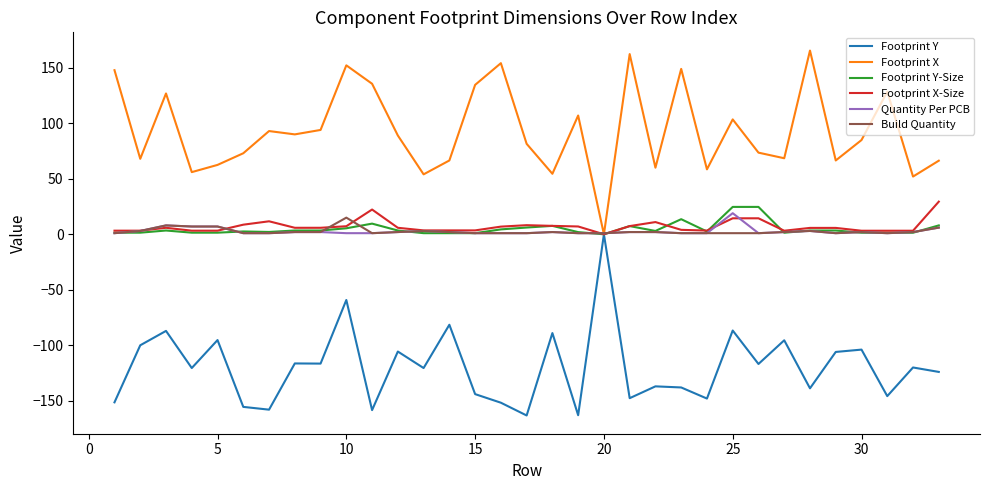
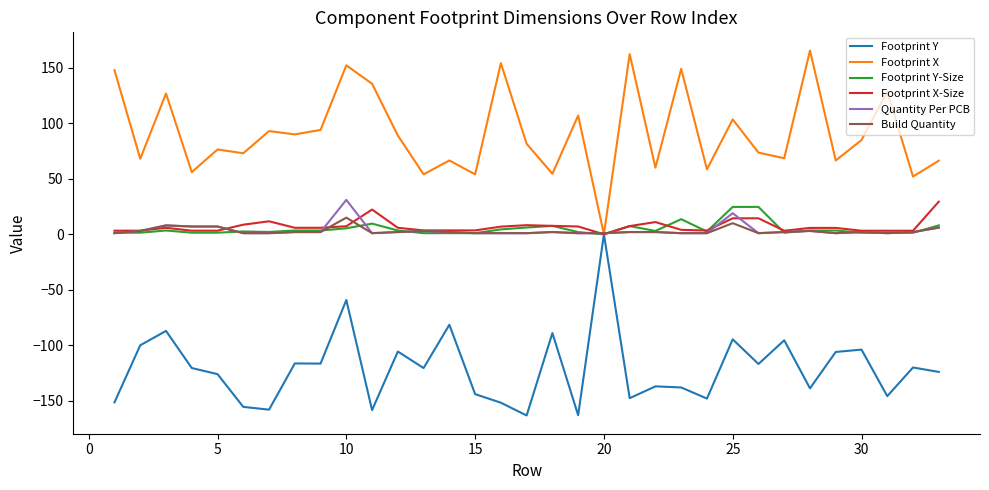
  {
    "Footprint Y": {
-     "5": -95,
+     "5": -126,
      "10": -59,
      "15": -144,
-     "25": -87,
+     "25": -95,
      "30": -104
    },
    "Footprint X": {
-     "5": 63,
+     "5": 76,
      "10": 152,
-     "15": 135,
+     "15": 54,
      "25": 103,
      "30": 85
    },
    "Footprint Y-Size": {
      "25": 25
    },
    "Footprint X-Size": {
      "15": 4,
      "25": 14
    },
    "Quantity Per PCB": {
-     "10": 1,
+     "10": 31,
      "25": 19
    },
    "Build Quantity": {
      "10": 15,
-     "25": 1
+     "25": 10
    }
  }
